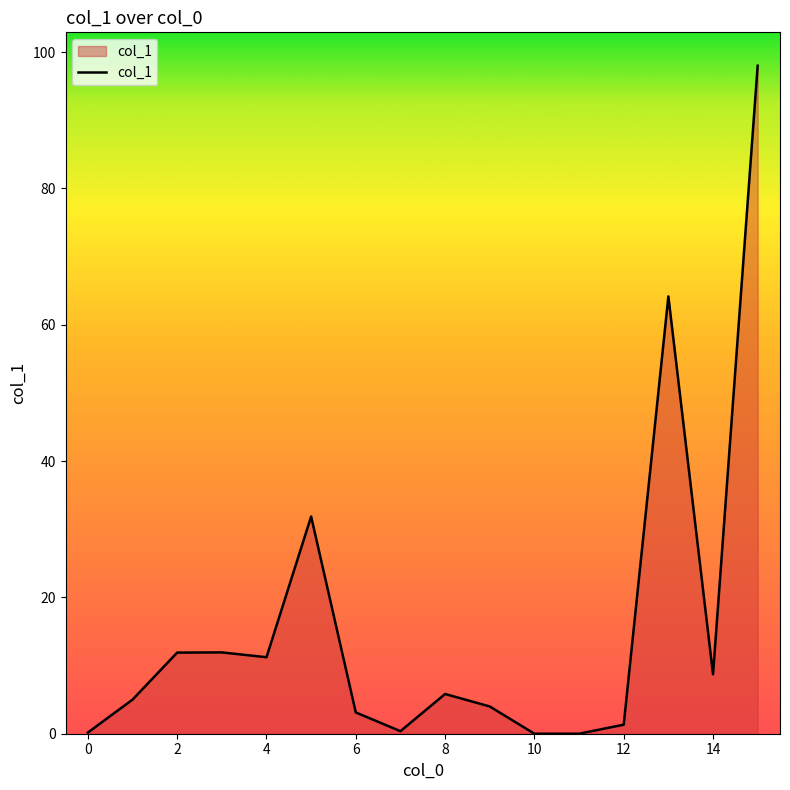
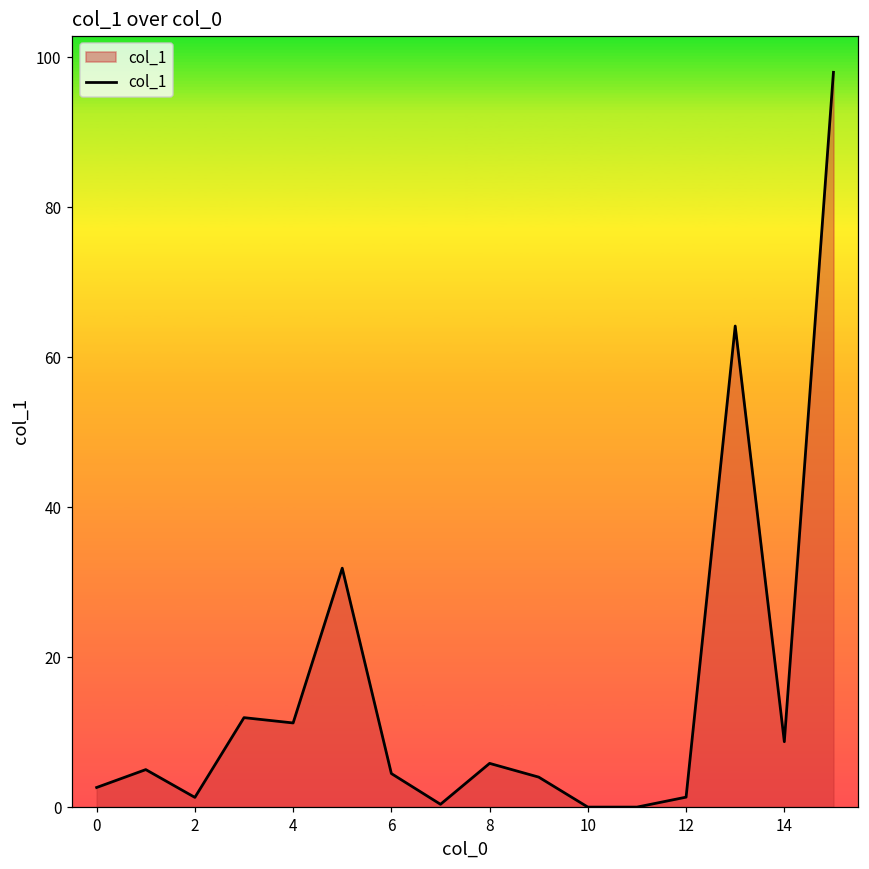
  {
-   "0": 0,
-   "2": 12,
+   "0": 3,
+   "2": 1,
    "4": 11,
-   "6": 3,
+   "6": 4,
    "8": 6,
    "10": 0,
    "12": 1,
    "14": 9
  }
